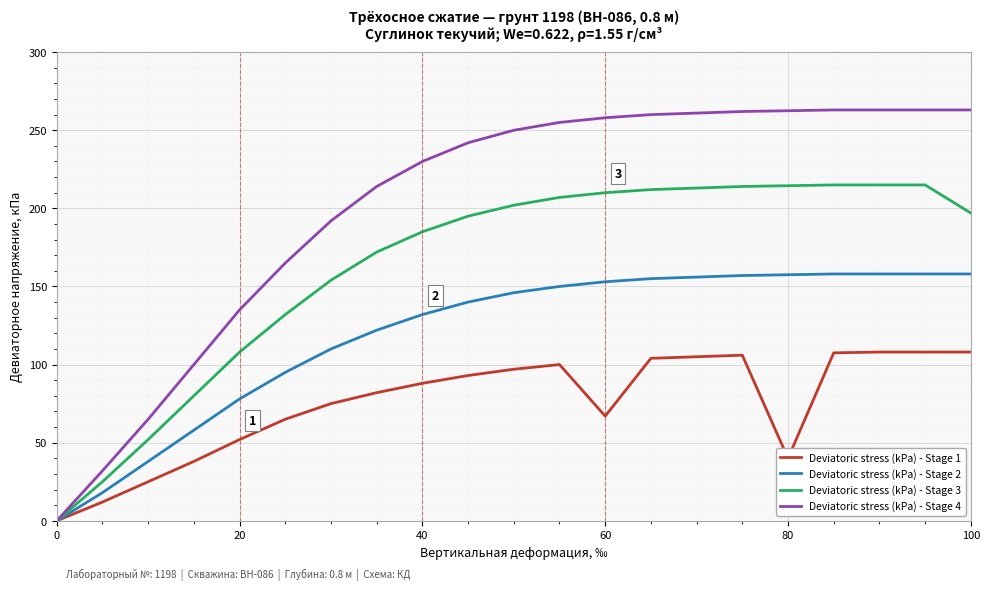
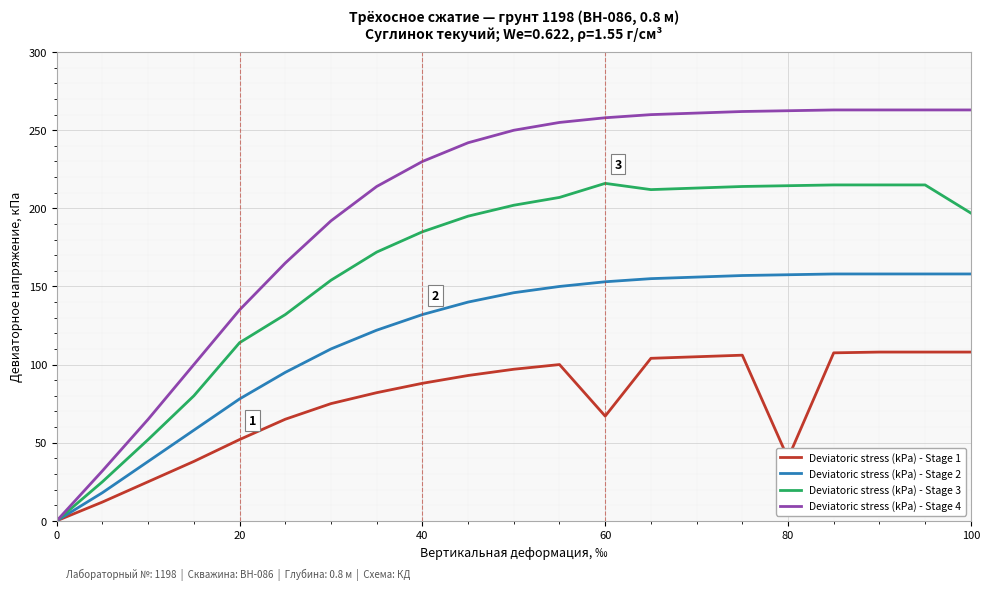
  {
    "Deviatoric stress (kPa) - Stage 1": {
      "40": 88,
      "60": 67,
      "100": 108
    },
    "Deviatoric stress (kPa) - Stage 2": {
      "20": 78,
      "60": 153,
      "80": 158,
      "100": 158
    },
    "Deviatoric stress (kPa) - Stage 3": {
-     "20": 108,
+     "20": 114,
      "40": 185,
-     "60": 210,
+     "60": 216,
      "80": 215,
      "100": 197
    },
    "Deviatoric stress (kPa) - Stage 4": {
      "20": 135,
      "40": 230,
      "60": 258,
      "80": 263,
      "100": 263
    }
  }
